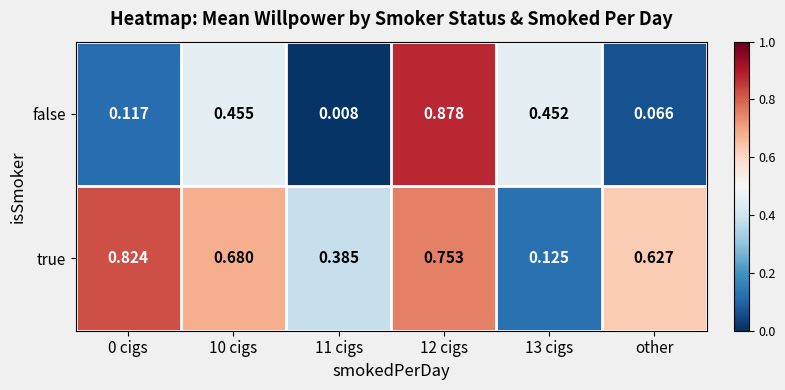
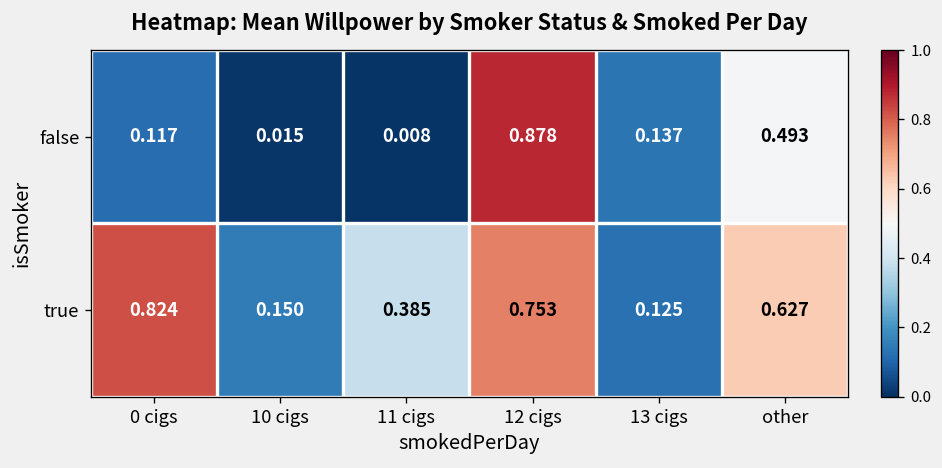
  {
    "false": {
      "0 cigs": 0.117,
-     "10 cigs": 0.455,
+     "10 cigs": 0.015,
      "11 cigs": 0.008,
      "12 cigs": 0.878,
-     "13 cigs": 0.452,
-     "other": 0.066
+     "13 cigs": 0.137,
+     "other": 0.493
    },
    "true": {
      "0 cigs": 0.824,
-     "10 cigs": 0.680,
+     "10 cigs": 0.150,
      "11 cigs": 0.385,
      "12 cigs": 0.753,
      "13 cigs": 0.125,
      "other": 0.627
    }
  }
